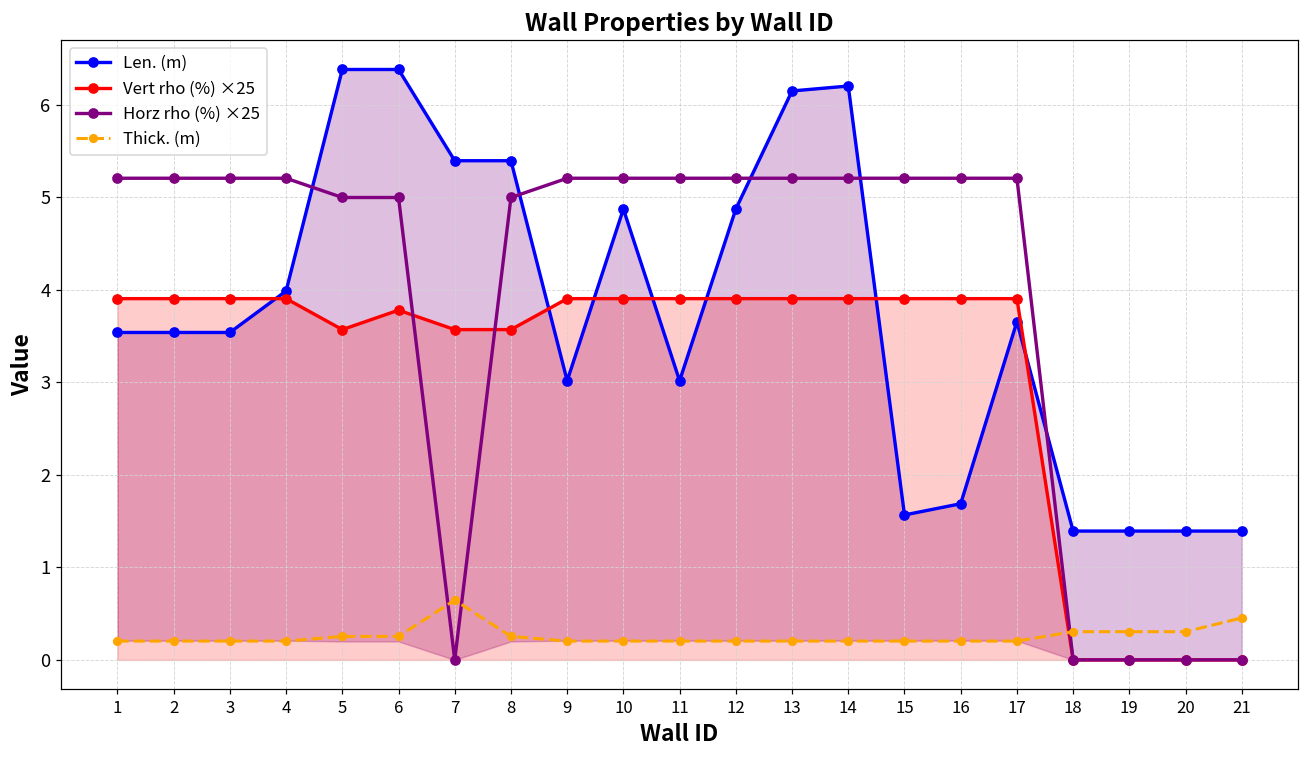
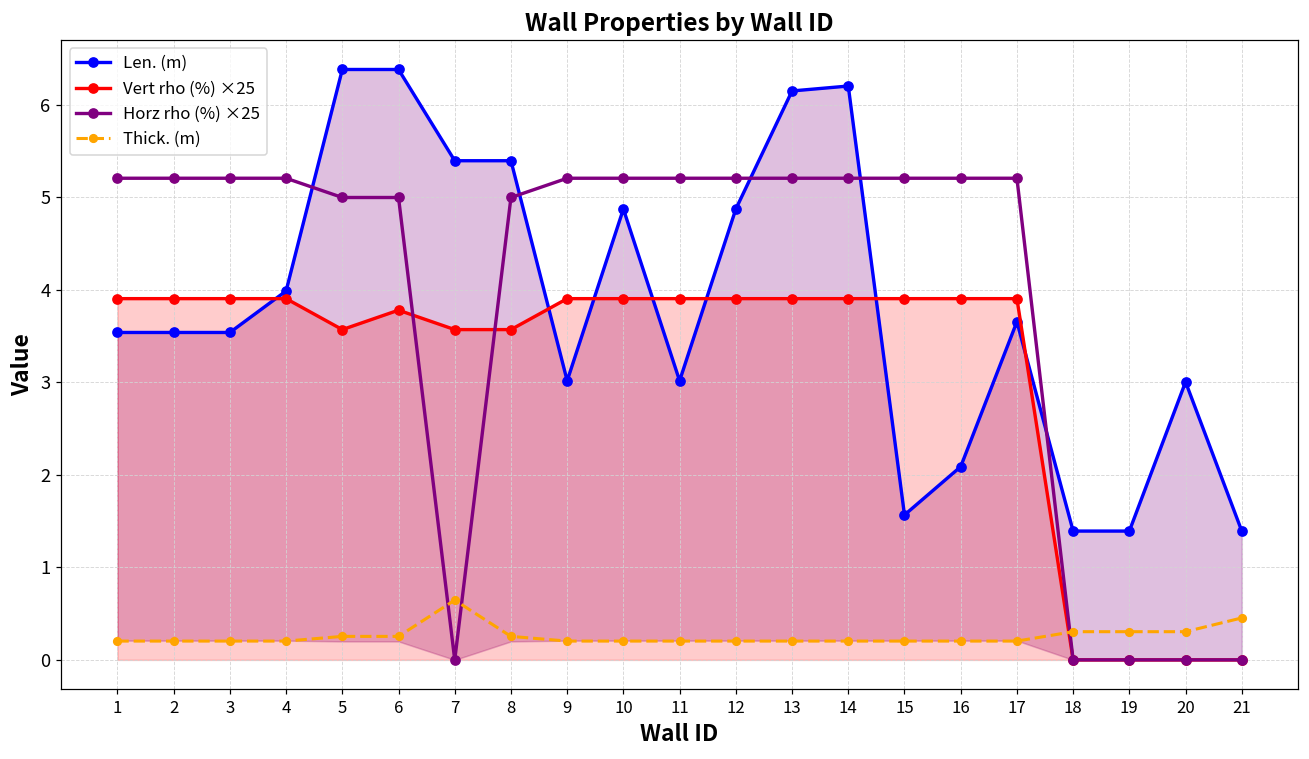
  {
    "Len. (m)": {
      "1": 3.5,
      "2": 3.5,
      "3": 3.5,
      "4": 4.0,
      "5": 6.4,
      "6": 6.4,
      "7": 5.4,
      "8": 5.4,
      "9": 3.0,
      "10": 4.9,
      "11": 3.0,
      "12": 4.9,
      "13": 6.2,
      "14": 6.2,
      "15": 1.6,
-     "16": 1.7,
+     "16": 2.1,
      "17": 3.7,
      "18": 1.4,
      "19": 1.4,
-     "20": 1.4,
+     "20": 3.0,
      "21": 1.4
    },
    "Vert rho (%) ×25": {
      "1": 3.9,
      "2": 3.9,
      "3": 3.9,
      "4": 3.9,
      "5": 3.6,
      "6": 3.8,
      "7": 3.6,
      "8": 3.6,
      "9": 3.9,
      "10": 3.9,
      "11": 3.9,
      "12": 3.9,
      "13": 3.9,
      "14": 3.9,
      "15": 3.9,
      "16": 3.9,
      "17": 3.9
    },
    "Horz rho (%) ×25": {
      "1": 5.2,
      "2": 5.2,
      "3": 5.2,
      "4": 5.2,
      "5": 5.0,
      "6": 5.0,
      "7": 0.0,
      "8": 5.0,
      "9": 5.2,
      "10": 5.2,
      "11": 5.2,
      "12": 5.2,
      "13": 5.2,
      "14": 5.2,
      "15": 5.2,
      "16": 5.2,
      "17": 5.2
    },
    "Thick. (m)": {
      "1": 0.2,
      "2": 0.2,
      "3": 0.2,
      "4": 0.2,
      "5": 0.3,
      "6": 0.3,
      "7": 0.6,
      "8": 0.3,
      "9": 0.2,
      "10": 0.2,
      "11": 0.2,
      "12": 0.2,
      "13": 0.2,
      "14": 0.2,
      "15": 0.2,
      "16": 0.2,
      "17": 0.2,
      "18": 0.3,
      "19": 0.3,
      "20": 0.3,
      "21": 0.5
    }
  }
